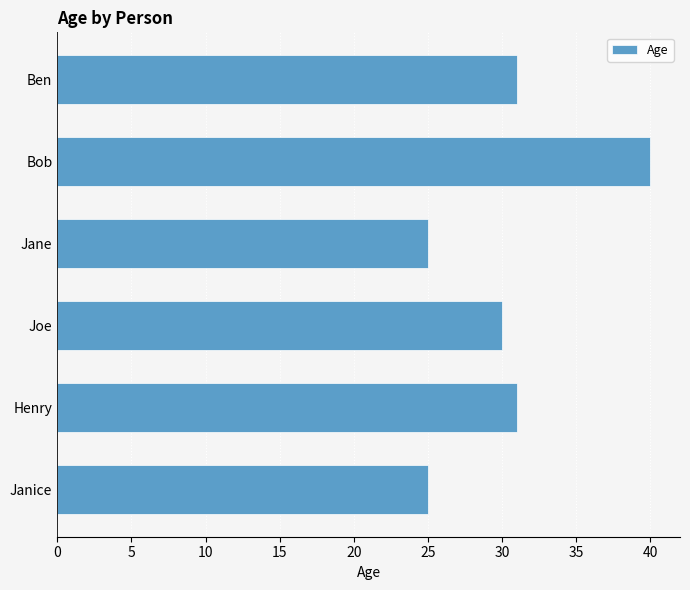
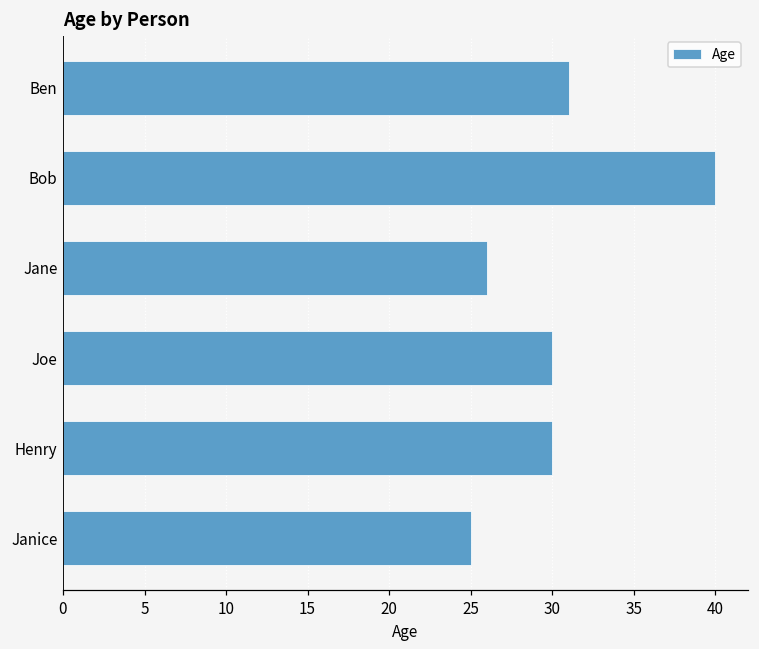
  {
    "Ben": 31,
    "Bob": 40,
-   "Jane": 25,
+   "Jane": 26,
    "Joe": 30,
-   "Henry": 31,
+   "Henry": 30,
    "Janice": 25
  }
